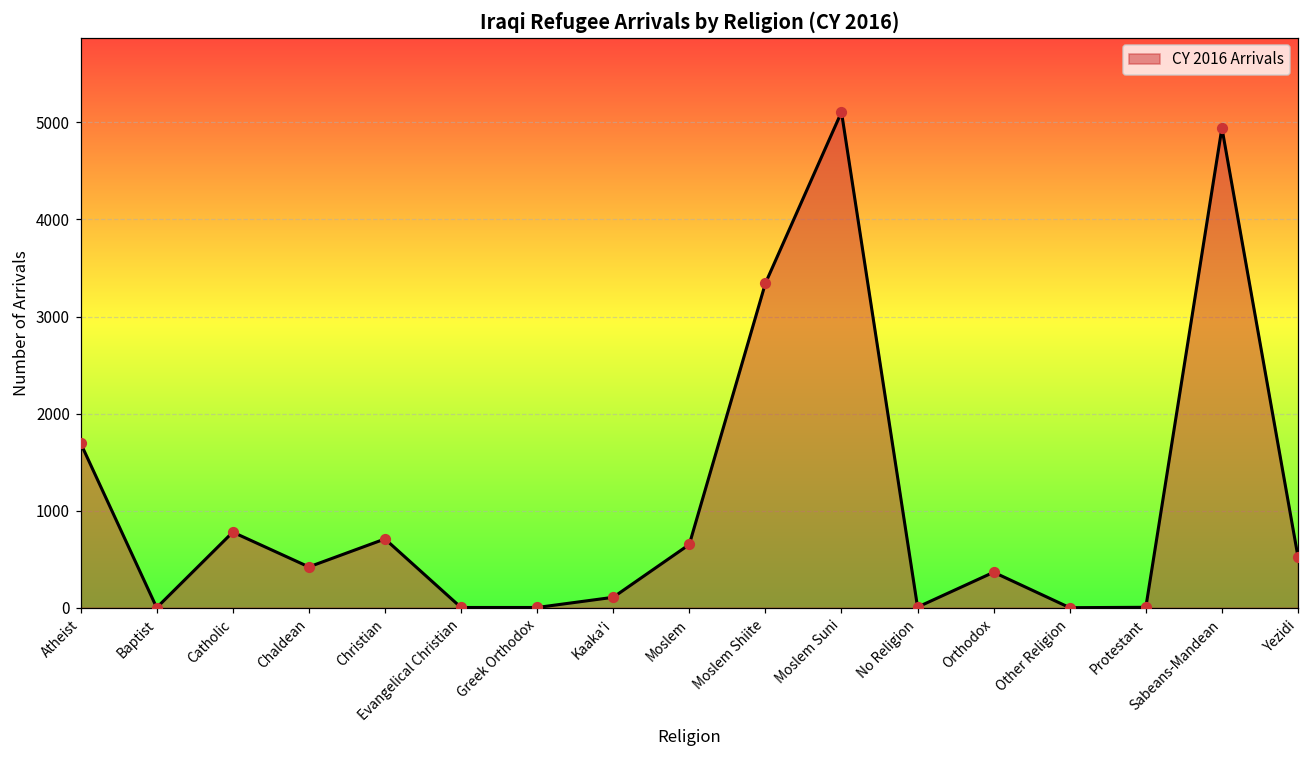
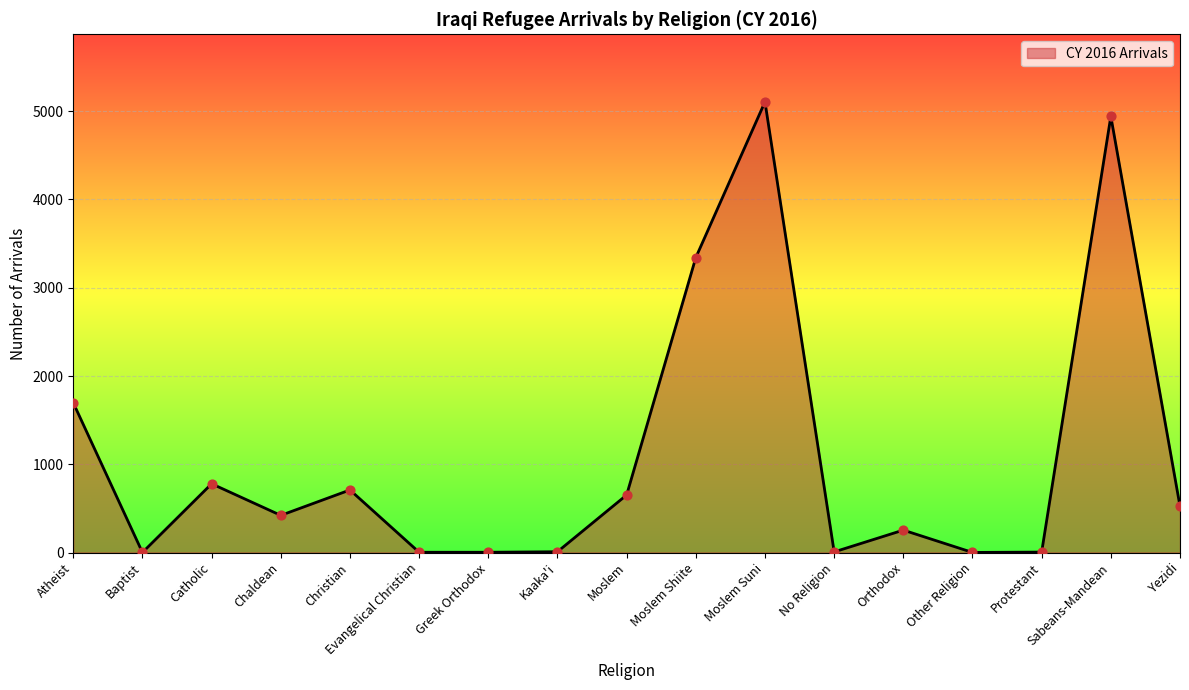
  {
    "Atheist": 1700,
    "Baptist": 0,
    "Catholic": 800,
    "Chaldean": 400,
    "Christian": 700,
    "Evangelical Christian": 0,
    "Greek Orthodox": 0,
-   "Kaaka'i": 100,
+   "Kaaka'i": 0,
    "Moslem": 700,
    "Moslem Shiite": 3300,
    "Moslem Suni": 5100,
    "No Religion": 0,
-   "Orthodox": 400,
+   "Orthodox": 300,
    "Other Religion": 0,
    "Protestant": 0,
    "Sabeans-Mandean": 4900,
    "Yezidi": 500
  }
